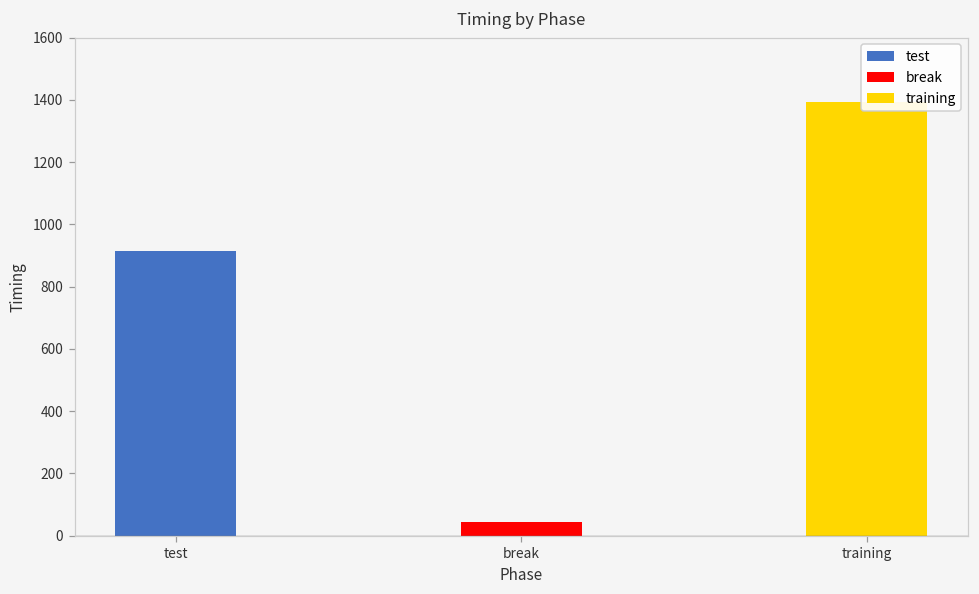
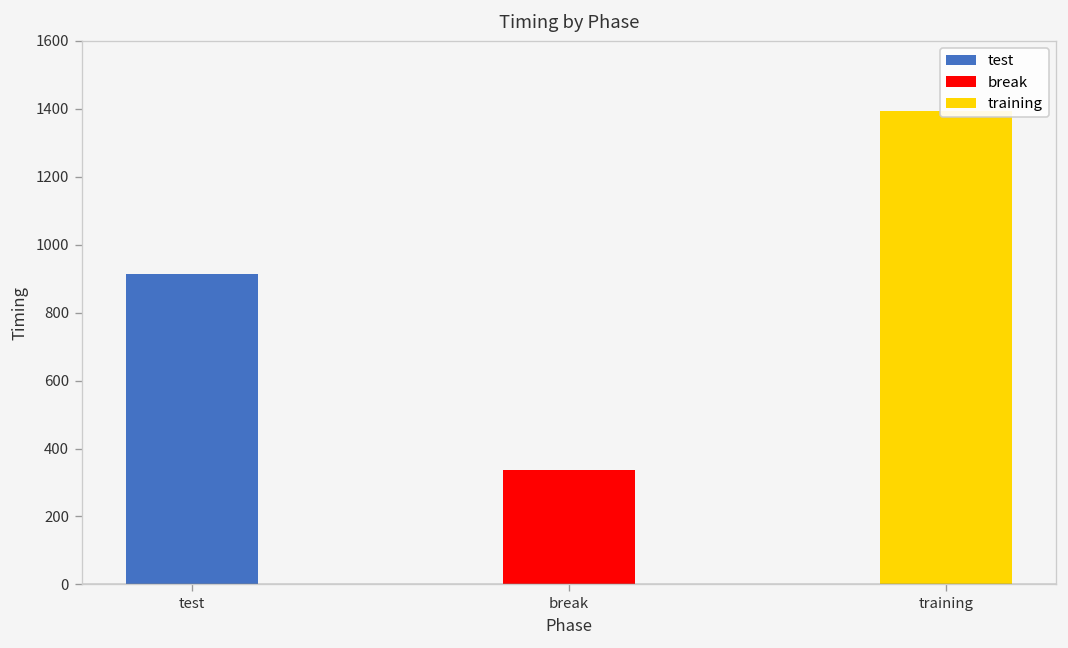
  {
    "test": 910,
-   "break": 40
+   "break": 340
  }
